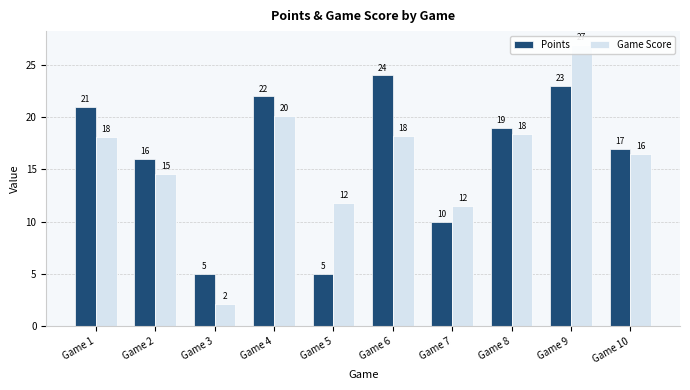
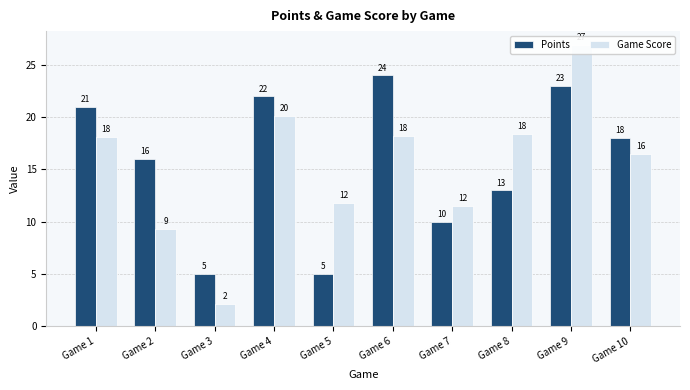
  {
    "Points": {
      "Game 1": 21,
      "Game 2": 16,
      "Game 3": 5,
      "Game 4": 22,
      "Game 5": 5,
      "Game 6": 24,
      "Game 7": 10,
-     "Game 8": 19,
+     "Game 8": 13,
      "Game 9": 23,
-     "Game 10": 17
+     "Game 10": 18
    },
    "Game Score": {
      "Game 1": 18,
-     "Game 2": 15,
+     "Game 2": 9,
      "Game 3": 2,
      "Game 4": 20,
      "Game 5": 12,
      "Game 6": 18,
      "Game 7": 12,
      "Game 8": 18,
      "Game 10": 16
    }
  }
